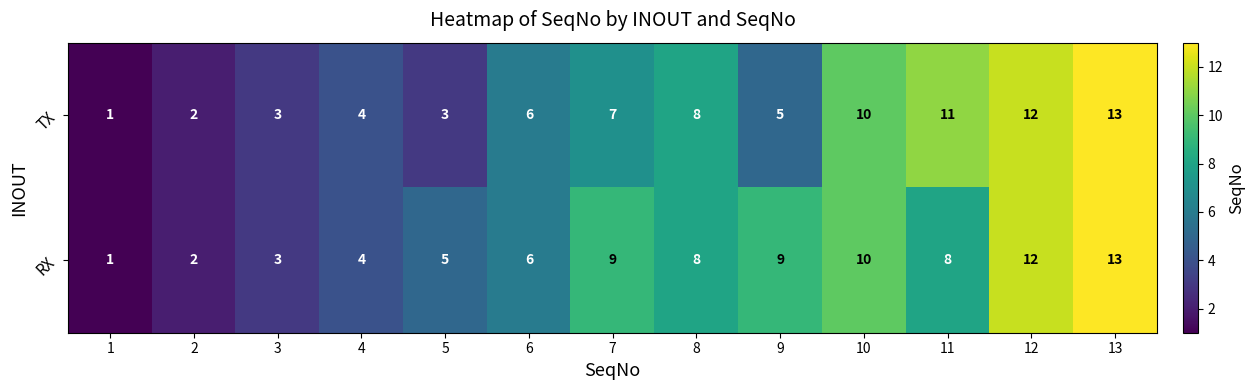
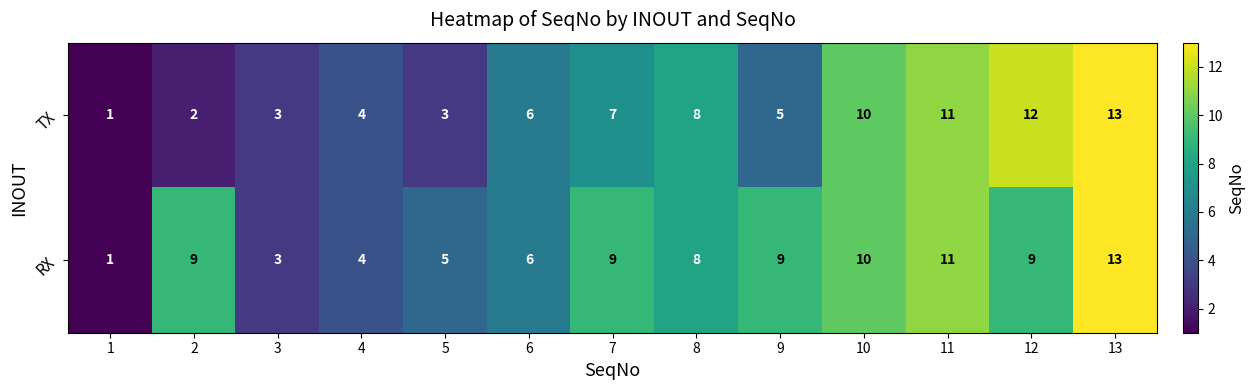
  {
    "TX": {
      "1": 1,
      "2": 2,
      "3": 3,
      "4": 4,
      "5": 3,
      "6": 6,
      "7": 7,
      "8": 8,
      "9": 5,
      "10": 10,
      "11": 11,
      "12": 12,
      "13": 13
    },
    "RX": {
      "1": 1,
-     "2": 2,
+     "2": 9,
      "3": 3,
      "4": 4,
      "5": 5,
      "6": 6,
      "7": 9,
      "8": 8,
      "9": 9,
      "10": 10,
-     "11": 8,
-     "12": 12,
+     "11": 11,
+     "12": 9,
      "13": 13
    }
  }
